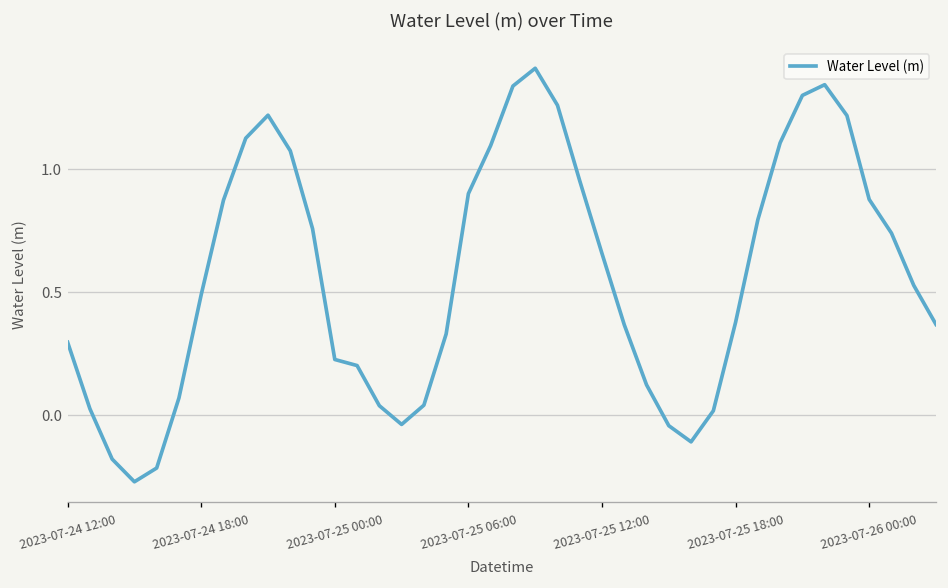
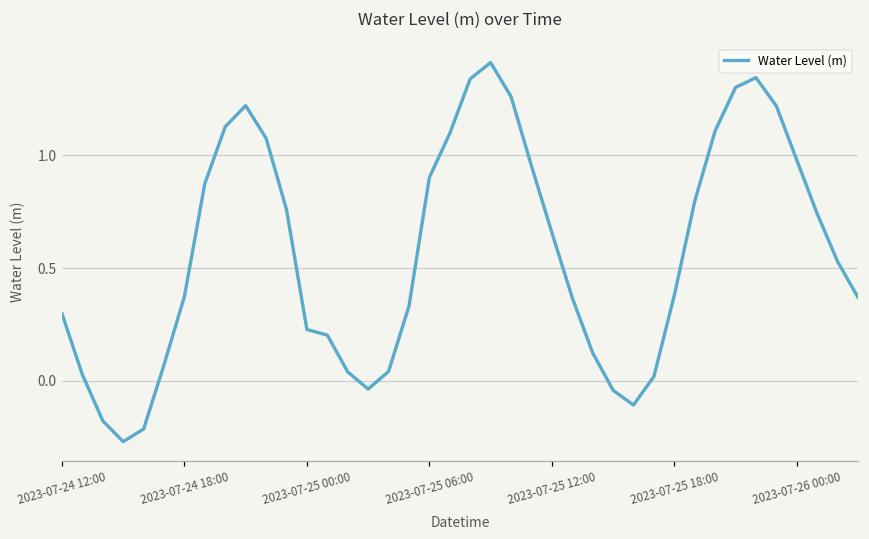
  {
    "2023-07-24 12:00": 0.30,
-   "2023-07-24 18:00": 0.49,
+   "2023-07-24 18:00": 0.37,
    "2023-07-25 00:00": 0.23,
    "2023-07-25 06:00": 0.90,
    "2023-07-25 12:00": 0.66,
    "2023-07-25 18:00": 0.38,
-   "2023-07-26 00:00": 0.88
+   "2023-07-26 00:00": 0.98
  }
